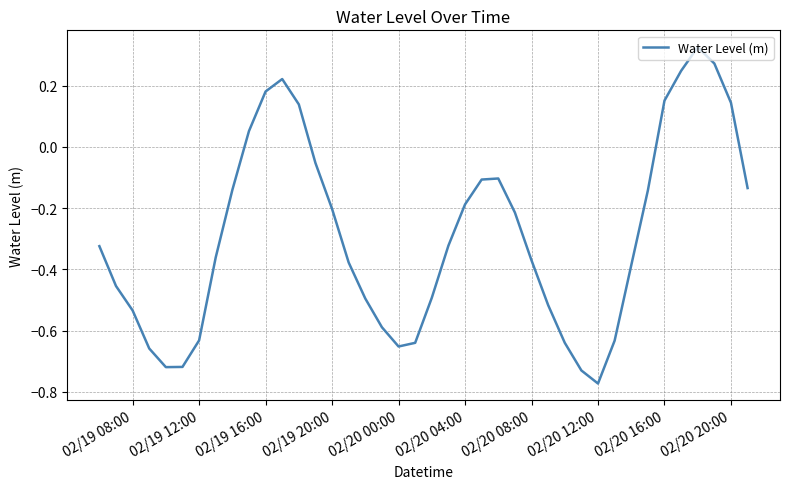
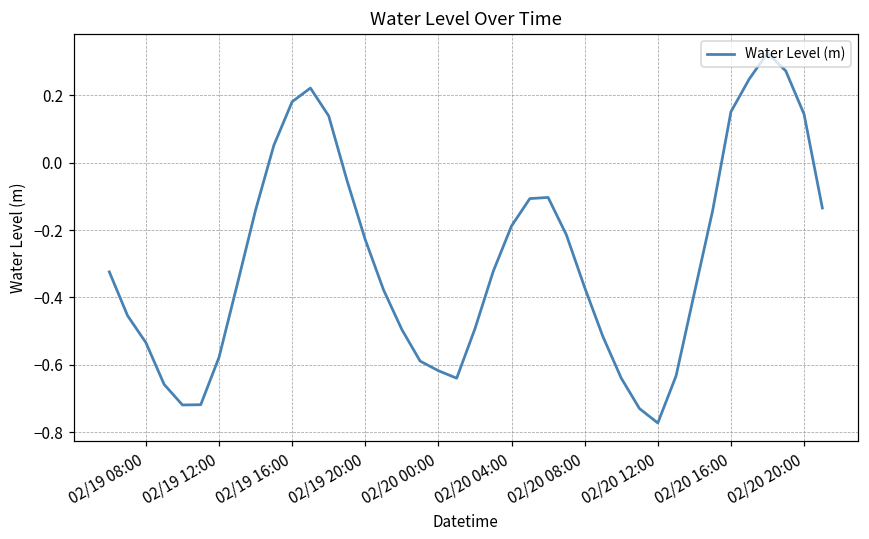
  {
    "02/19 08:00": -0.53,
-   "02/19 12:00": -0.63,
+   "02/19 12:00": -0.58,
    "02/19 16:00": 0.18,
-   "02/19 20:00": -0.20,
-   "02/20 00:00": -0.65,
+   "02/19 20:00": -0.23,
+   "02/20 00:00": -0.62,
    "02/20 04:00": -0.19,
    "02/20 08:00": -0.37,
    "02/20 12:00": -0.77,
    "02/20 16:00": 0.15,
    "02/20 20:00": 0.14
  }
